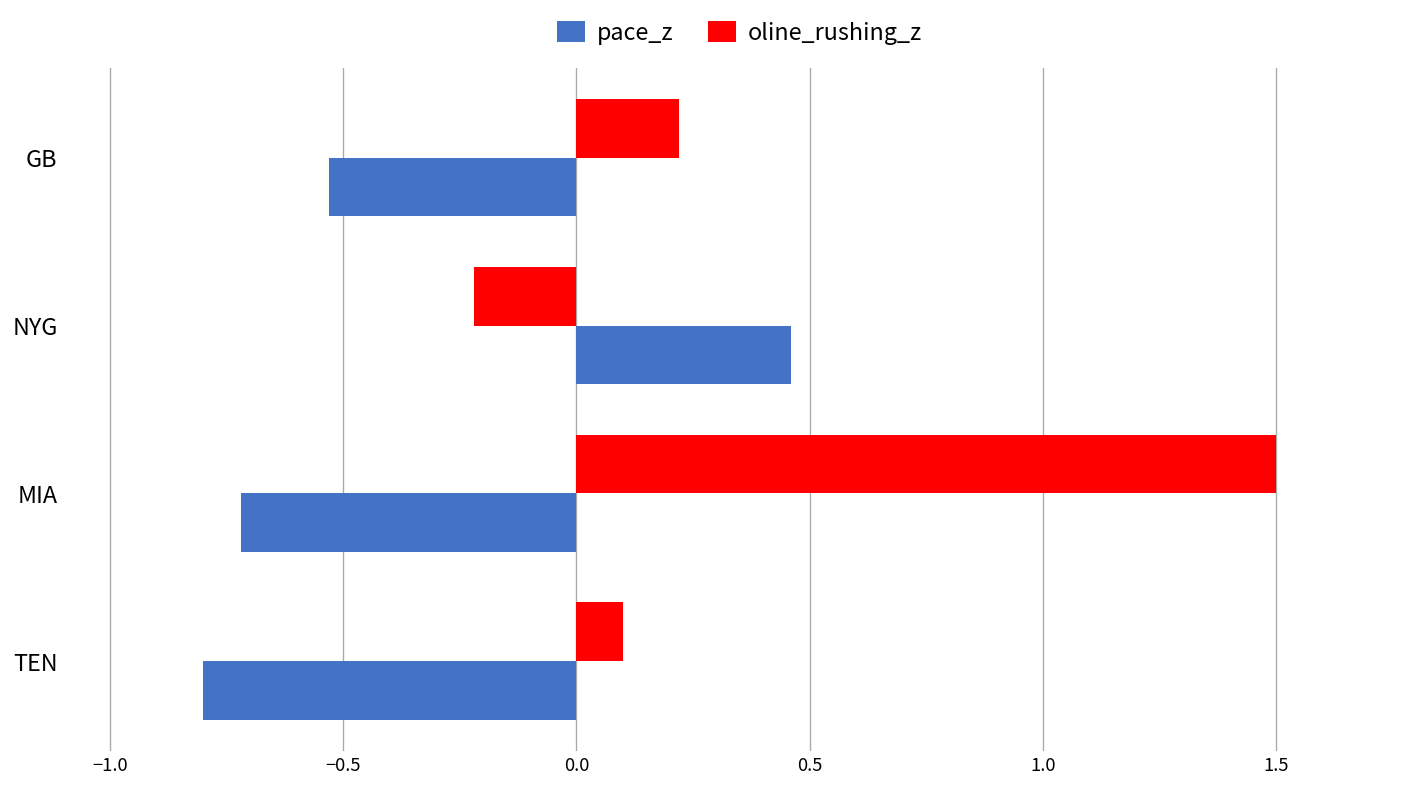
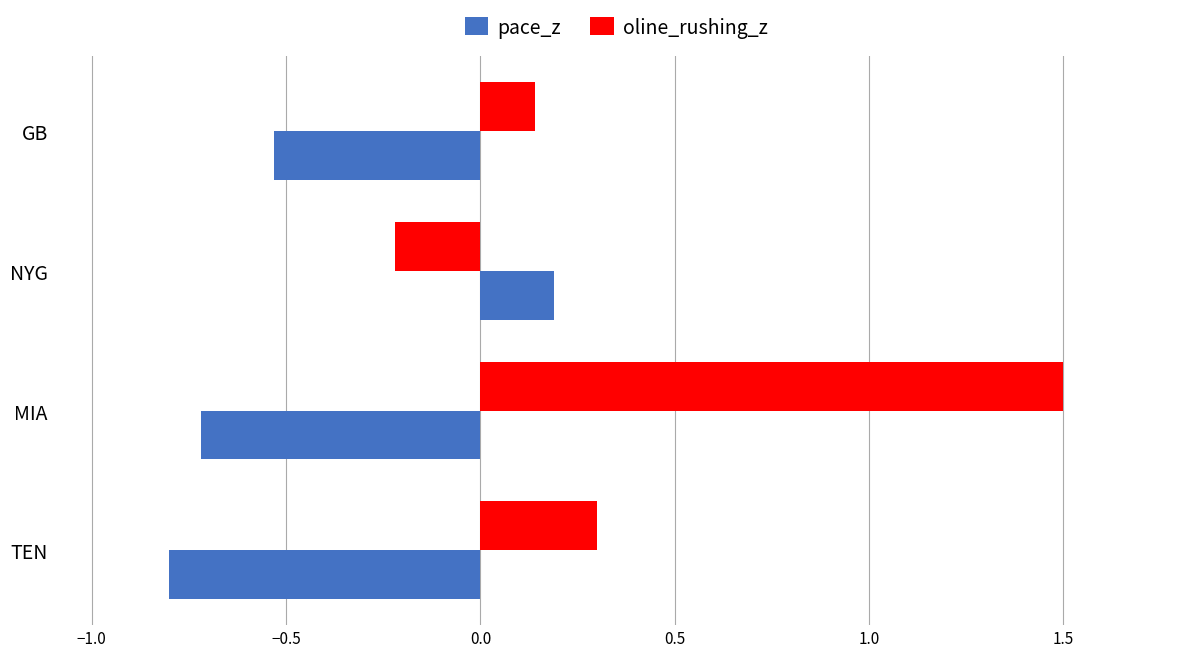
  {
    "pace_z": {
      "GB": -0.53,
-     "NYG": 0.46,
+     "NYG": 0.19,
      "MIA": -0.72,
      "TEN": -0.80
    },
    "oline_rushing_z": {
-     "GB": 0.22,
+     "GB": 0.14,
      "NYG": -0.22,
      "MIA": 1.50,
-     "TEN": 0.1
+     "TEN": 0.3
    }
  }
